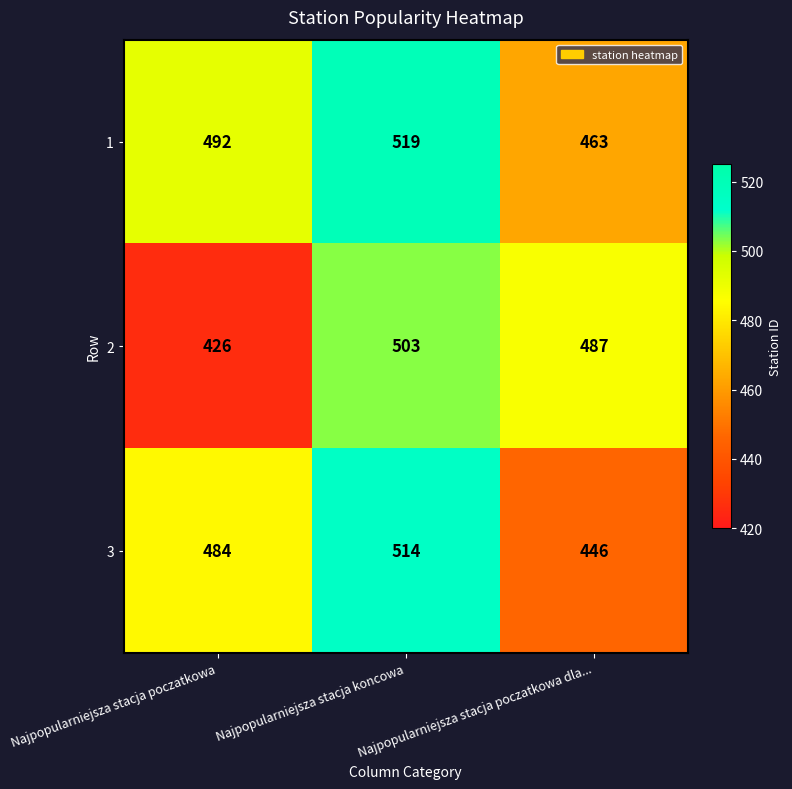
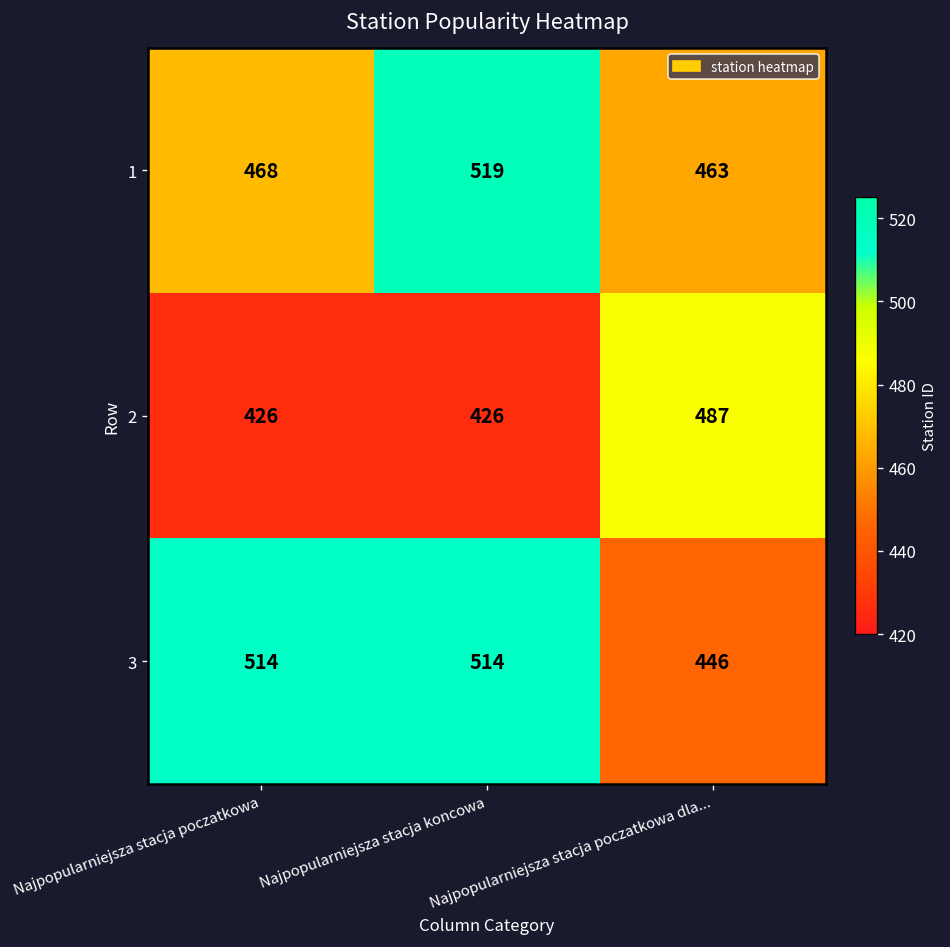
  {
    "1": {
-     "Najpopularniejsza stacja poczatkowa": 492,
+     "Najpopularniejsza stacja poczatkowa": 468,
      "Najpopularniejsza stacja koncowa": 519,
      "Najpopularniejsza stacja poczatkowa dla...": 463
    },
    "2": {
      "Najpopularniejsza stacja poczatkowa": 426,
-     "Najpopularniejsza stacja koncowa": 503,
+     "Najpopularniejsza stacja koncowa": 426,
      "Najpopularniejsza stacja poczatkowa dla...": 487
    },
    "3": {
-     "Najpopularniejsza stacja poczatkowa": 484,
+     "Najpopularniejsza stacja poczatkowa": 514,
      "Najpopularniejsza stacja koncowa": 514,
      "Najpopularniejsza stacja poczatkowa dla...": 446
    }
  }
